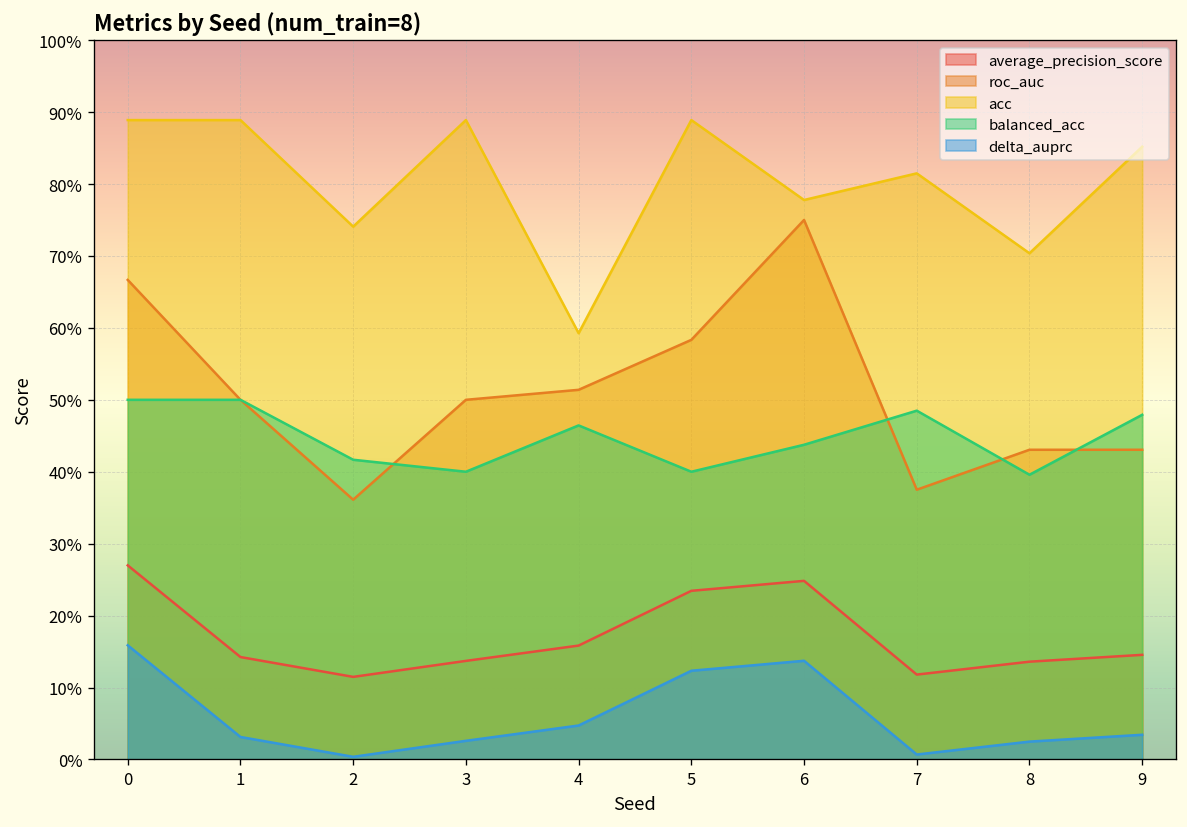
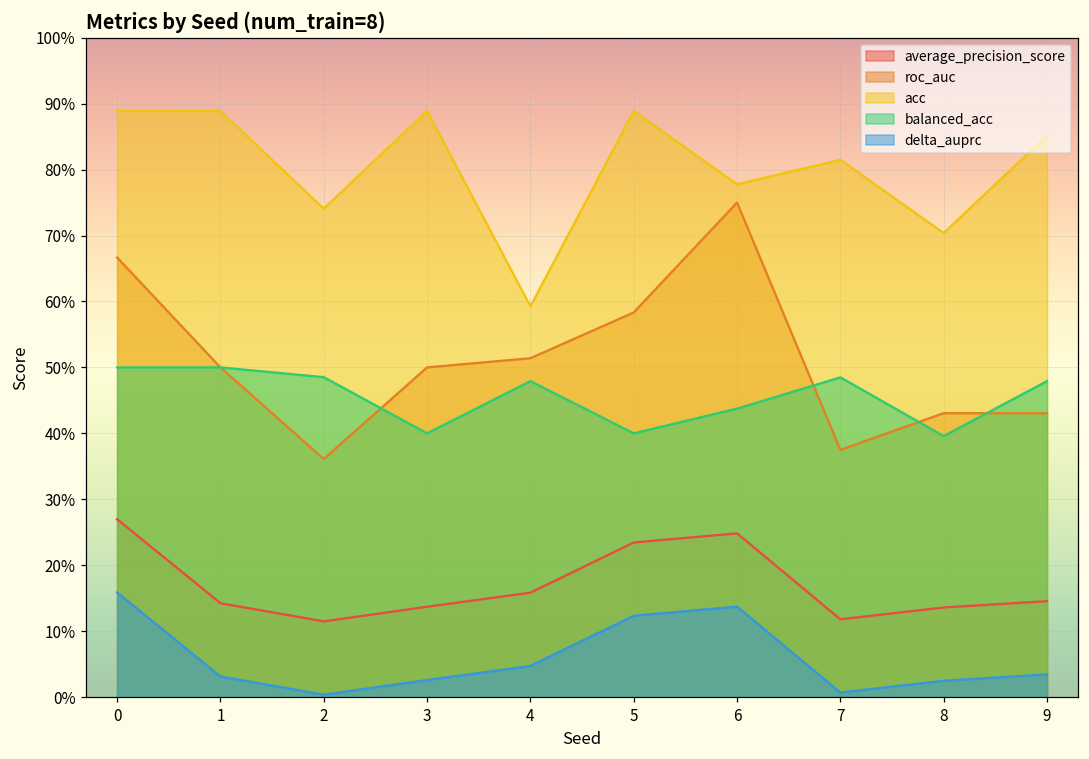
  {
    "balanced_acc": {
      "0": "50%",
-     "2": "42%",
+     "2": "49%",
      "3": "40%",
-     "4": "46%",
+     "4": "48%",
      "5": "40%",
      "6": "44%",
      "7": "48%",
      "8": "40%",
      "9": "48%"
    },
    "delta_auprc": {
      "0": "16%",
      "1": "3%",
      "2": "0%",
      "3": "3%",
      "4": "5%",
      "5": "12%",
      "6": "14%",
      "7": "1%",
      "8": "2%",
      "9": "3%"
    }
  }
